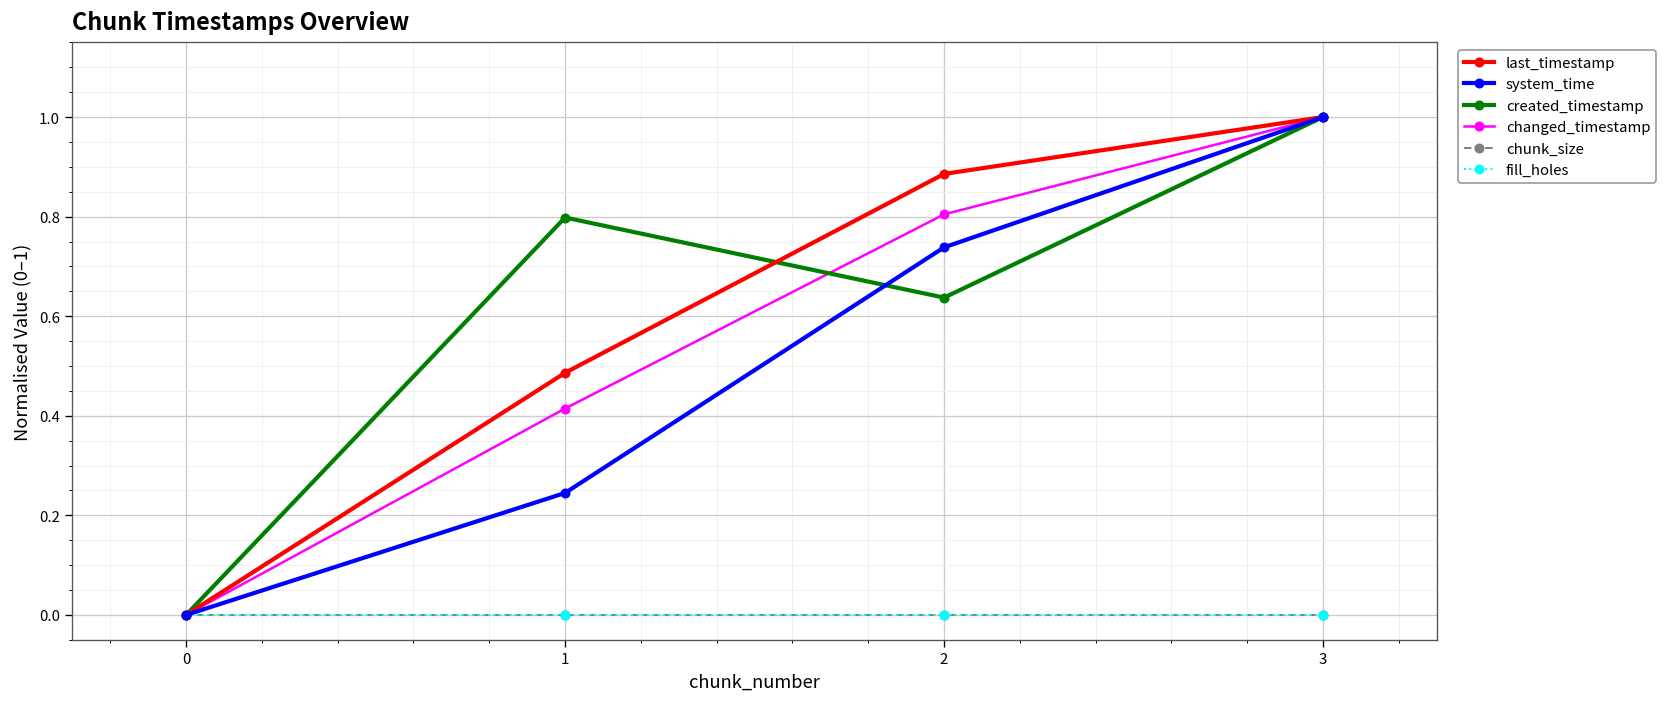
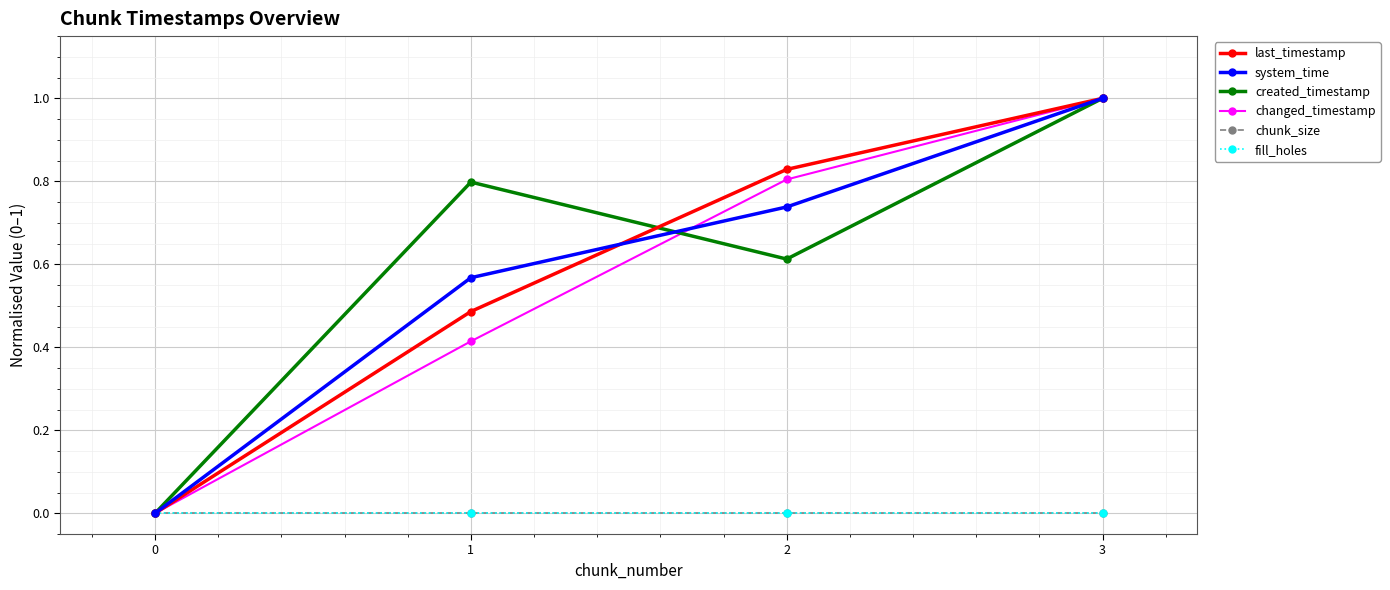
  {
    "last_timestamp": {
      "1": 0.49,
-     "2": 0.89
+     "2": 0.83
    },
    "system_time": {
-     "1": 0.24,
+     "1": 0.57,
      "2": 0.74
    },
    "created_timestamp": {
      "1": 0.80,
-     "2": 0.64
+     "2": 0.61
    },
    "changed_timestamp": {
      "1": 0.41,
      "2": 0.80
    },
    "fill_holes": {
      "1": 0.00,
      "2": 0.00,
      "3": 0.00
    }
  }
